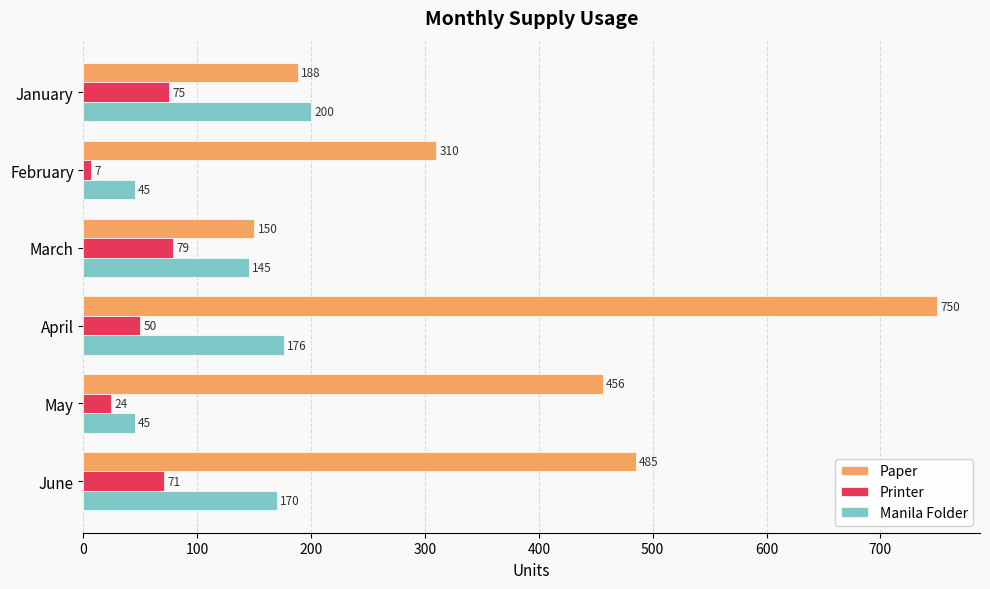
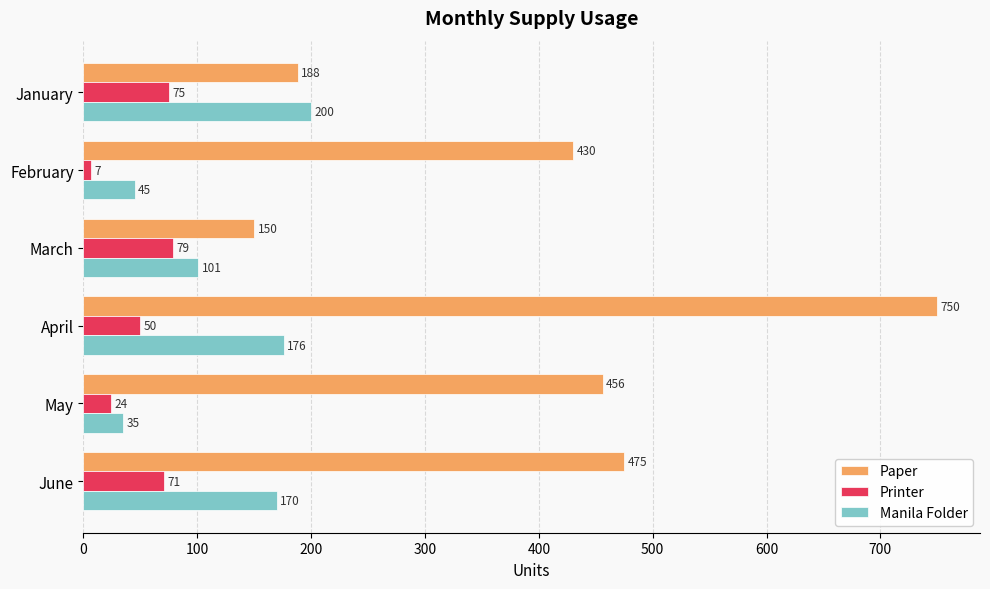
  {
    "Paper": {
      "January": 188,
-     "February": 310,
+     "February": 430,
      "March": 150,
      "April": 750,
      "May": 456,
-     "June": 485
+     "June": 475
    },
    "Printer": {
      "January": 75,
      "February": 7,
      "March": 79,
      "April": 50,
      "May": 24,
      "June": 71
    },
    "Manila Folder": {
      "January": 200,
      "February": 45,
-     "March": 145,
+     "March": 101,
      "April": 176,
-     "May": 45,
+     "May": 35,
      "June": 170
    }
  }
